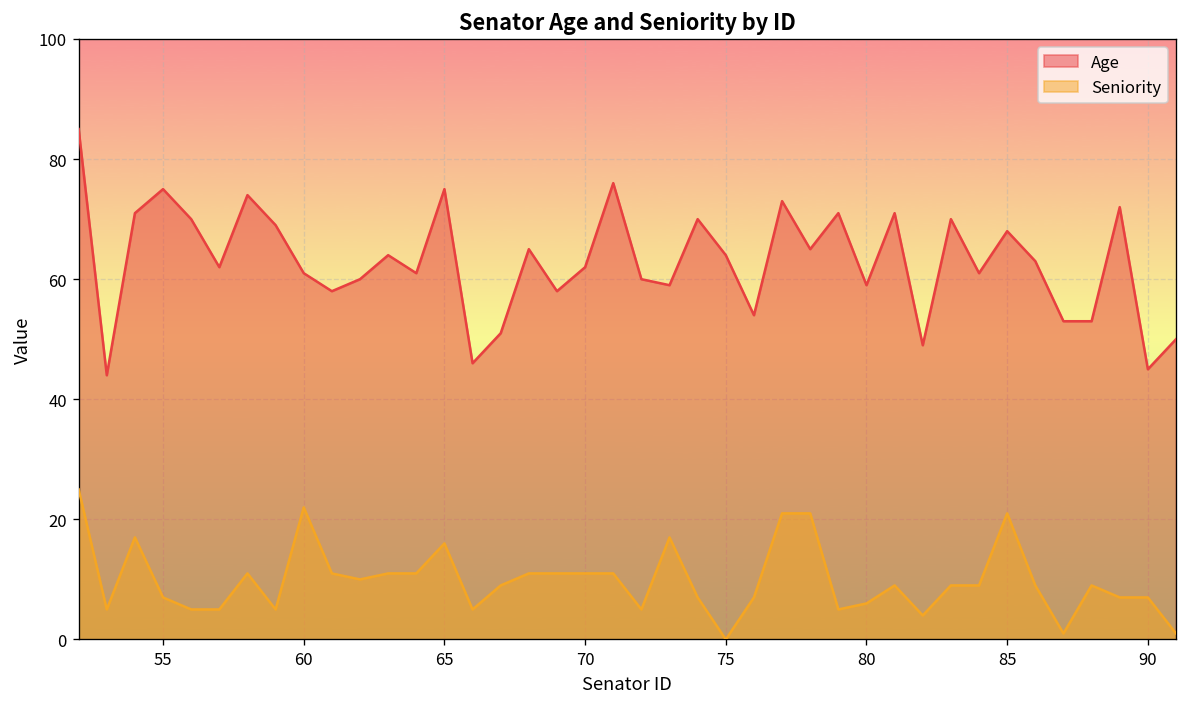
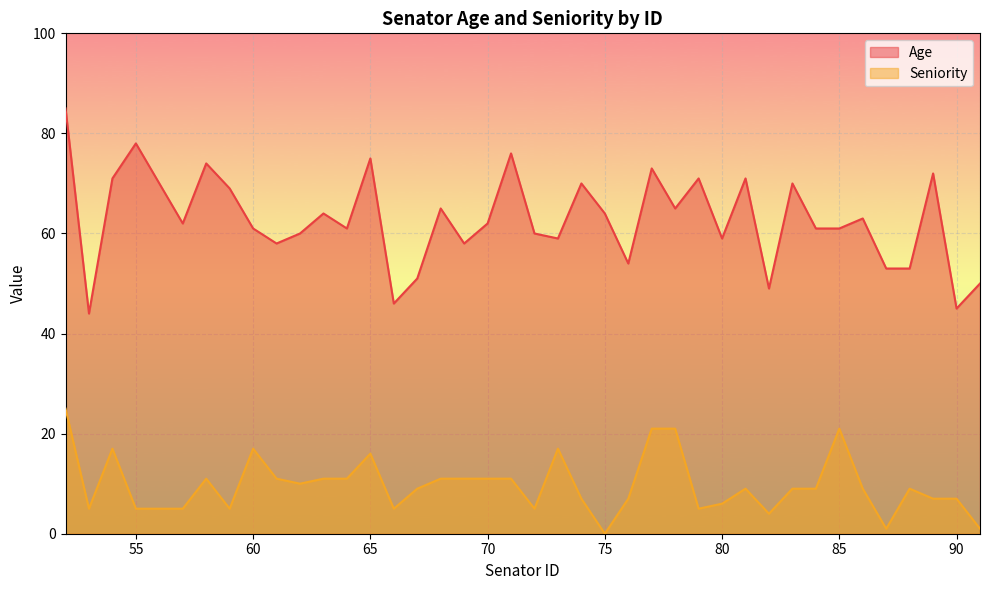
  {
    "Age": {
-     "55": 75,
+     "55": 78,
      "60": 61,
      "65": 75,
      "70": 62,
      "75": 64,
      "80": 59,
-     "85": 68,
+     "85": 61,
      "90": 45
    },
    "Seniority": {
-     "55": 7,
-     "60": 22,
+     "55": 5,
+     "60": 17,
      "65": 16,
      "70": 11,
      "75": 0,
      "80": 6,
      "85": 21,
      "90": 7
    }
  }
